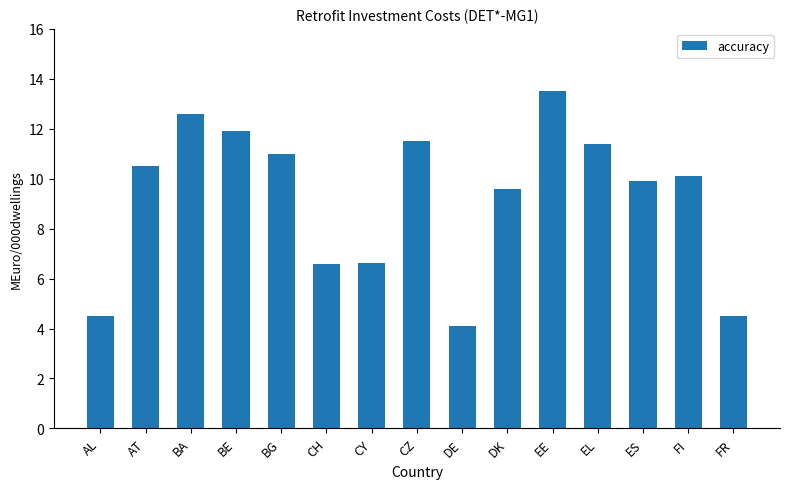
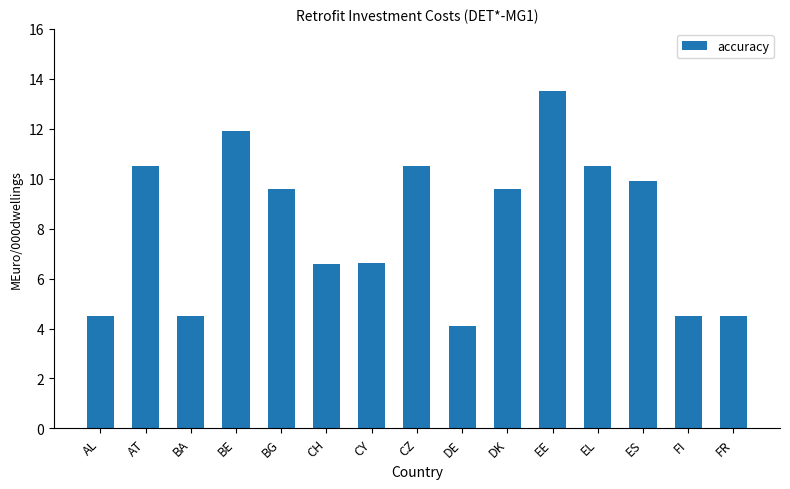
  {
    "AL": 4.5,
    "AT": 10.5,
-   "BA": 12.6,
+   "BA": 4.5,
    "BE": 11.9,
-   "BG": 11.0,
+   "BG": 9.6,
    "CH": 6.6,
    "CY": 6.6,
-   "CZ": 11.5,
+   "CZ": 10.5,
    "DE": 4.1,
    "DK": 9.6,
    "EE": 13.5,
-   "EL": 11.4,
+   "EL": 10.5,
    "ES": 9.9,
-   "FI": 10.1,
+   "FI": 4.5,
    "FR": 4.5
  }
